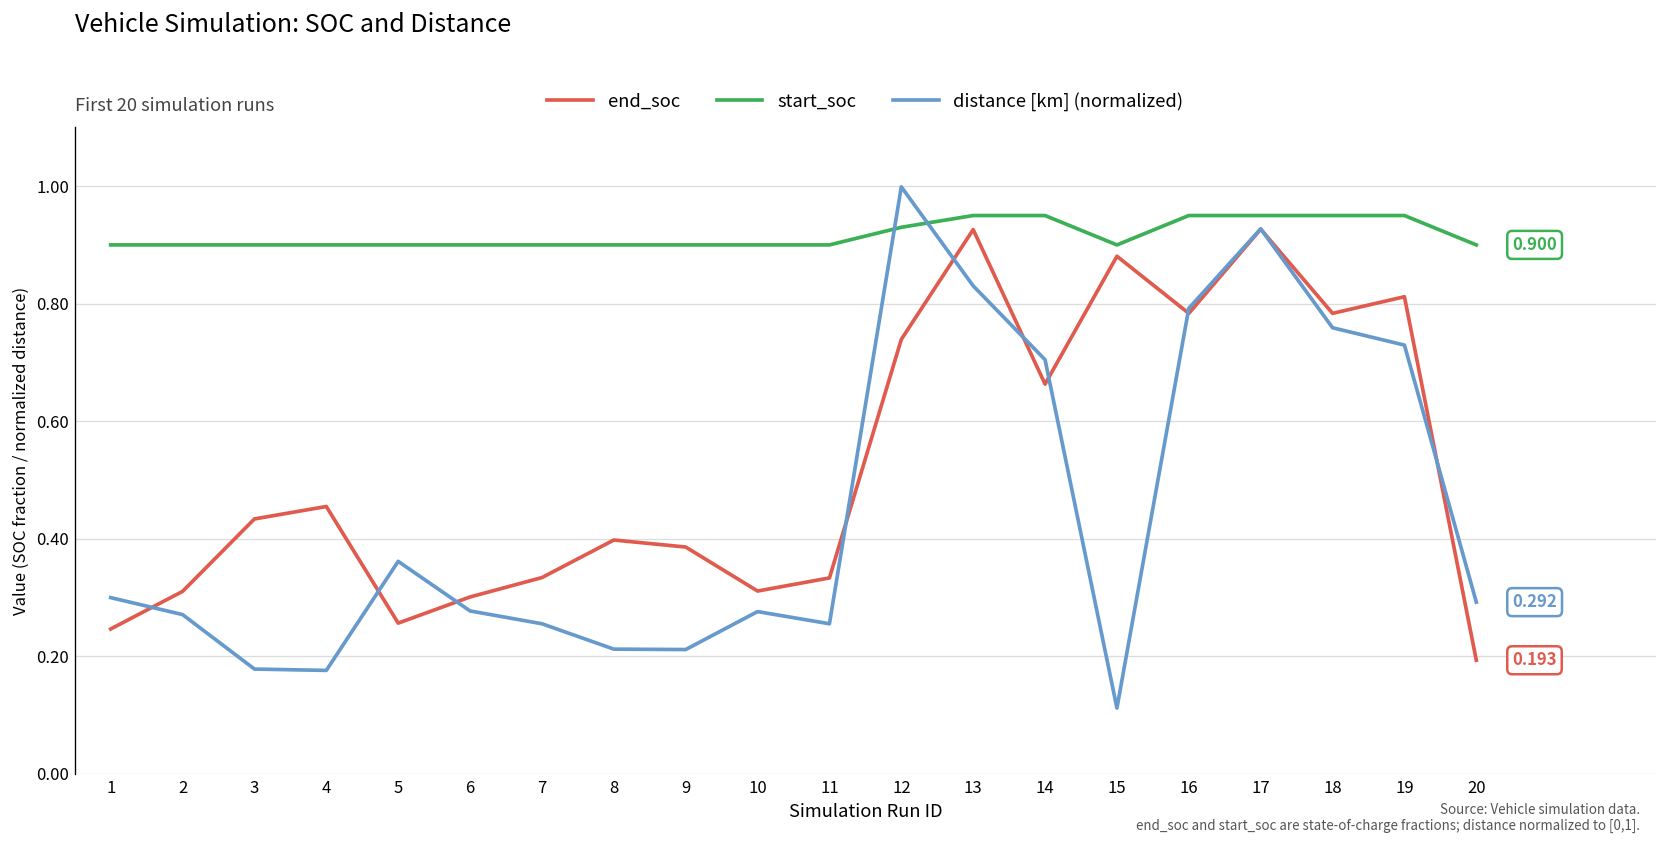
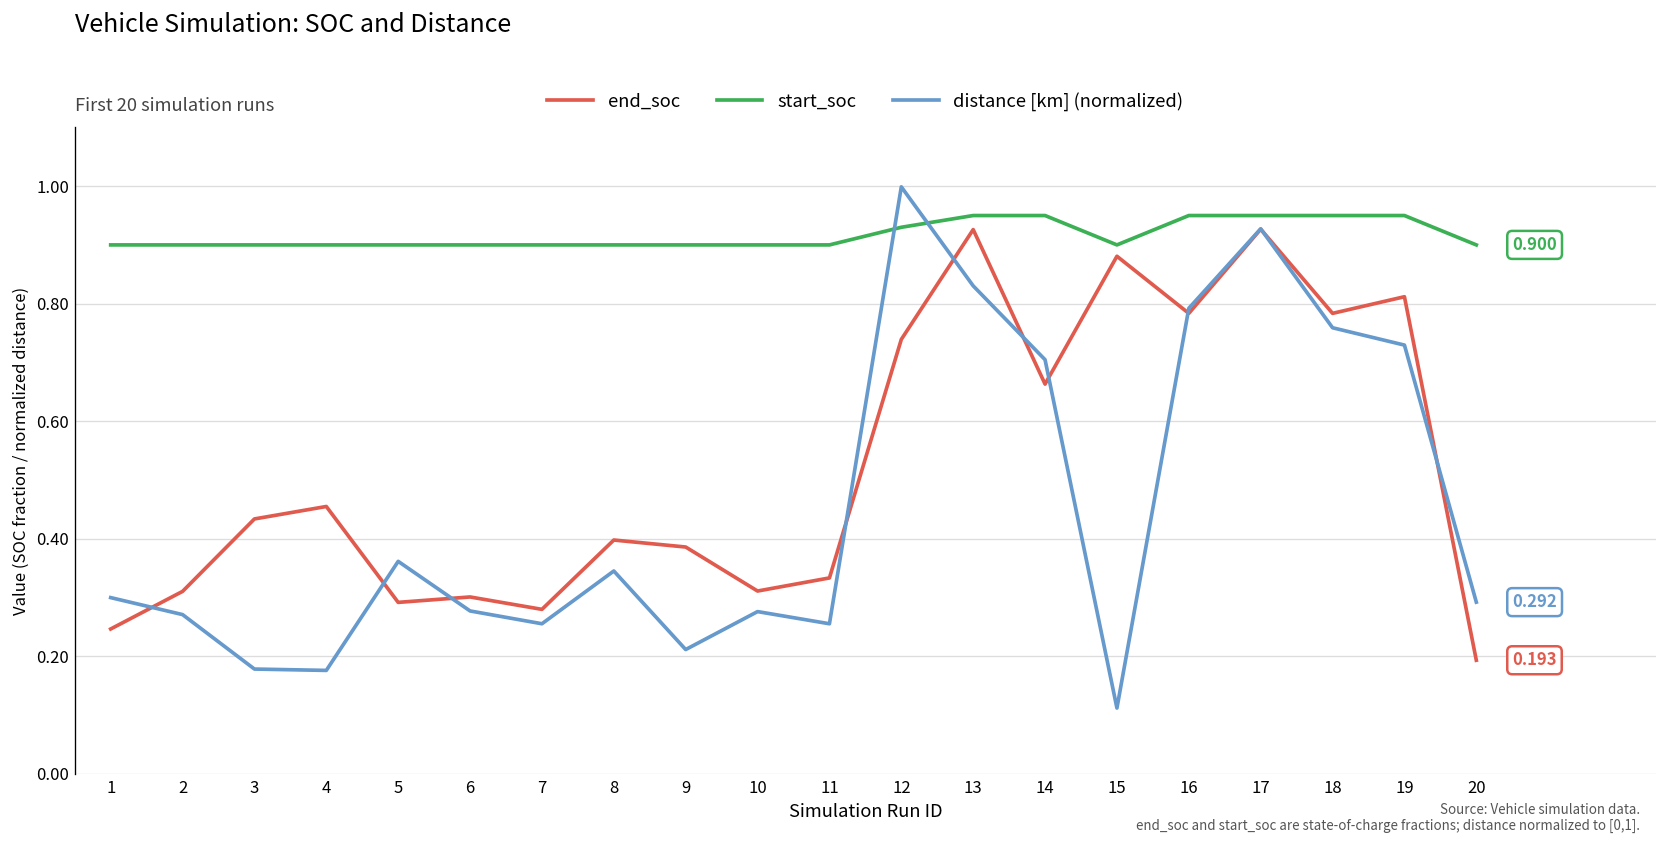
  {
    "end_soc": {
      "1": 0.25,
      "2": 0.31,
      "3": 0.43,
      "4": 0.45,
-     "5": 0.26,
+     "5": 0.29,
      "6": 0.30,
-     "7": 0.33,
+     "7": 0.28,
      "8": 0.40,
      "9": 0.39,
      "10": 0.31,
      "11": 0.33,
      "12": 0.74,
      "13": 0.93,
      "14": 0.66,
      "15": 0.88,
      "16": 0.78,
      "18": 0.78,
      "19": 0.81,
      "20": 0.19
    },
    "start_soc": {
      "1": 0.90,
      "2": 0.90,
      "3": 0.90,
      "4": 0.90,
      "5": 0.90,
      "6": 0.90,
      "7": 0.90,
      "8": 0.90,
      "9": 0.90,
      "10": 0.90,
      "11": 0.90,
      "12": 0.93,
      "13": 0.95,
      "14": 0.95,
      "15": 0.90,
      "16": 0.95,
      "17": 0.95,
      "18": 0.95,
      "19": 0.95,
      "20": 0.90
    },
    "distance [km] (normalized)": {
      "1": 0.30,
      "2": 0.27,
      "3": 0.18,
      "4": 0.18,
      "5": 0.36,
      "6": 0.28,
      "7": 0.26,
-     "8": 0.21,
+     "8": 0.35,
      "9": 0.21,
      "10": 0.28,
      "11": 0.26,
      "12": 1.00,
      "13": 0.83,
      "14": 0.70,
      "15": 0.11,
      "16": 0.79,
      "18": 0.76,
      "19": 0.73,
      "20": 0.29
    }
  }
